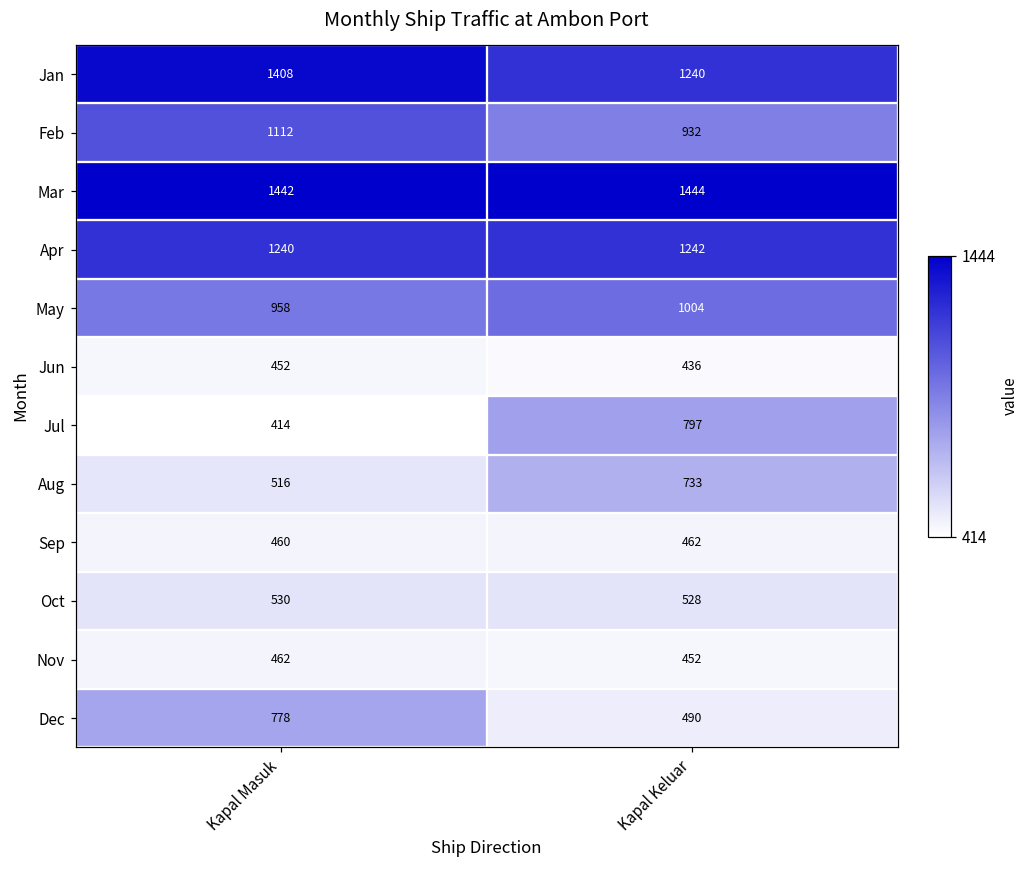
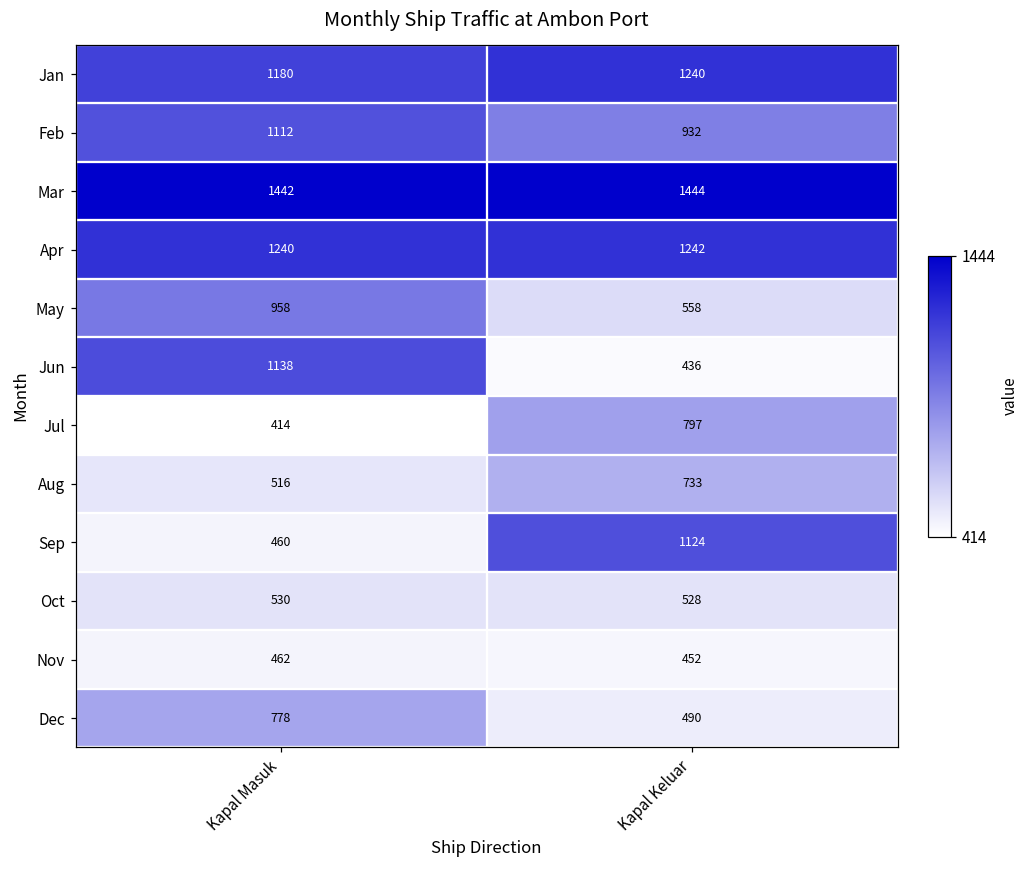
  {
    "Jan": {
-     "Kapal Masuk": 1408,
+     "Kapal Masuk": 1180,
      "Kapal Keluar": 1240
    },
    "Feb": {
      "Kapal Masuk": 1112,
      "Kapal Keluar": 932
    },
    "Mar": {
      "Kapal Masuk": 1442,
      "Kapal Keluar": 1444
    },
    "Apr": {
      "Kapal Masuk": 1240,
      "Kapal Keluar": 1242
    },
    "May": {
      "Kapal Masuk": 958,
-     "Kapal Keluar": 1004
+     "Kapal Keluar": 558
    },
    "Jun": {
-     "Kapal Masuk": 452,
+     "Kapal Masuk": 1138,
      "Kapal Keluar": 436
    },
    "Jul": {
      "Kapal Masuk": 414,
      "Kapal Keluar": 797
    },
    "Aug": {
      "Kapal Masuk": 516,
      "Kapal Keluar": 733
    },
    "Sep": {
      "Kapal Masuk": 460,
-     "Kapal Keluar": 462
+     "Kapal Keluar": 1124
    },
    "Oct": {
      "Kapal Masuk": 530,
      "Kapal Keluar": 528
    },
    "Nov": {
      "Kapal Masuk": 462,
      "Kapal Keluar": 452
    },
    "Dec": {
      "Kapal Masuk": 778,
      "Kapal Keluar": 490
    }
  }
